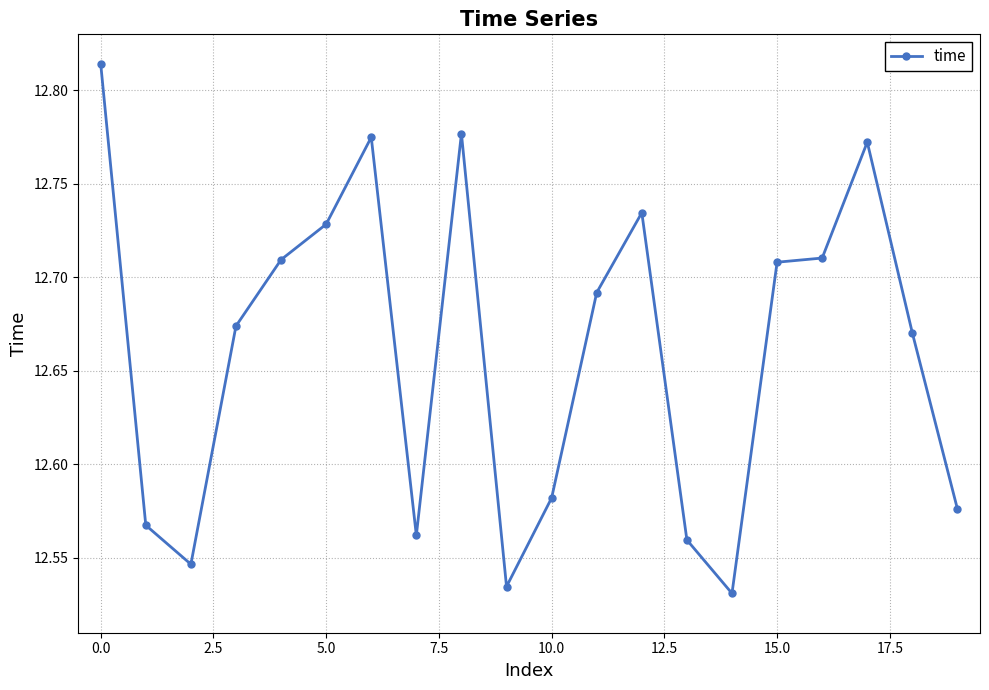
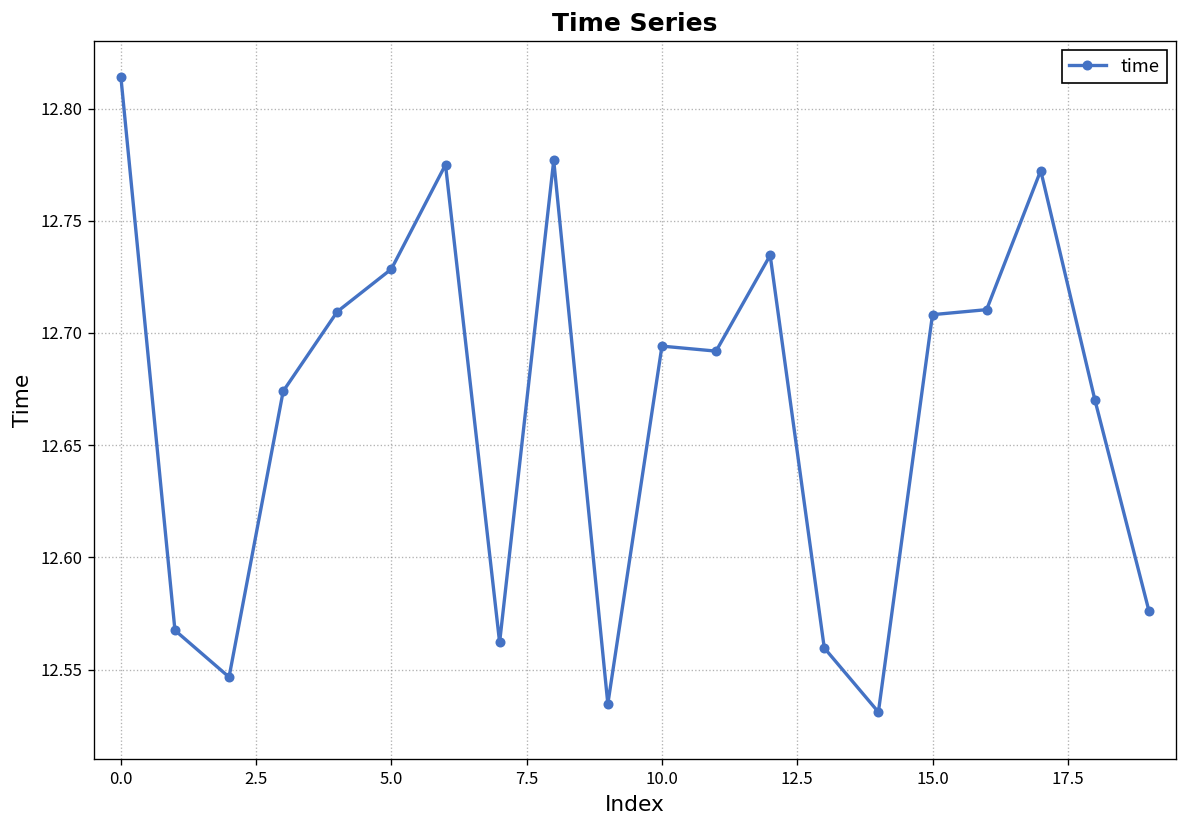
  {
    "0.0": 12.814,
    "5.0": 12.728,
-   "10.0": 12.582,
+   "10.0": 12.694,
    "15.0": 12.708
  }
